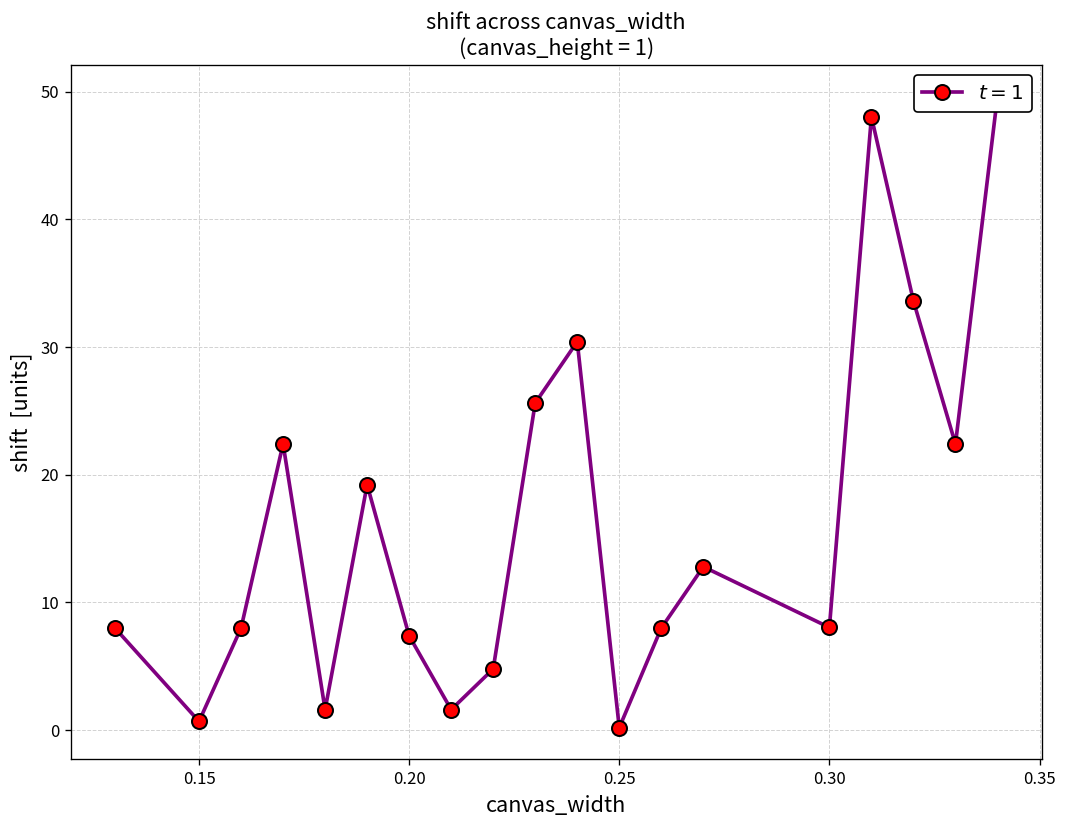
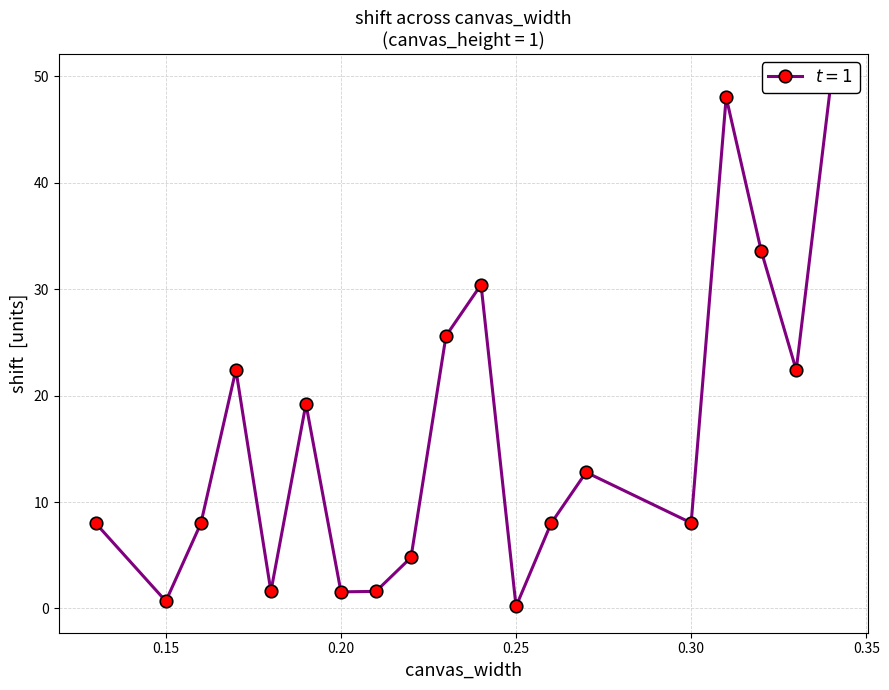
  {
    "0.15": 0.7,
-   "0.20": 7.4,
+   "0.20": 1.6,
    "0.25": 0.2,
    "0.30": 8.0
  }
